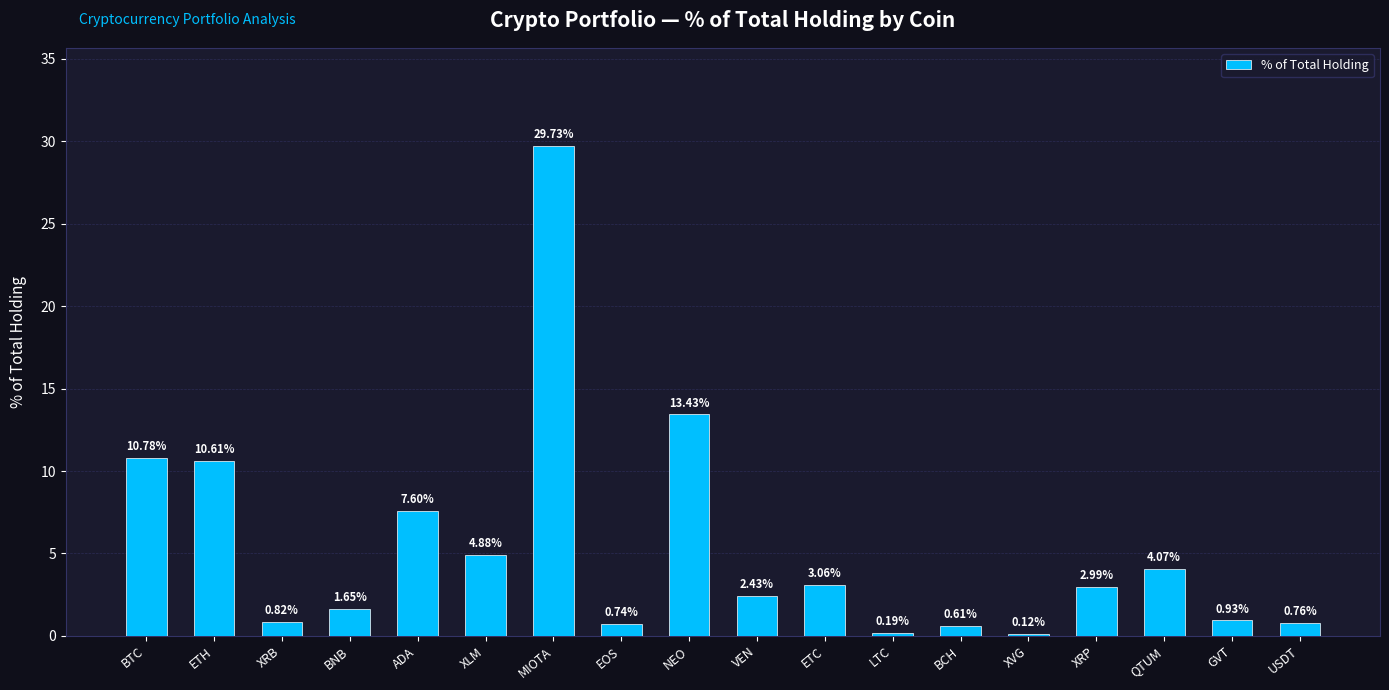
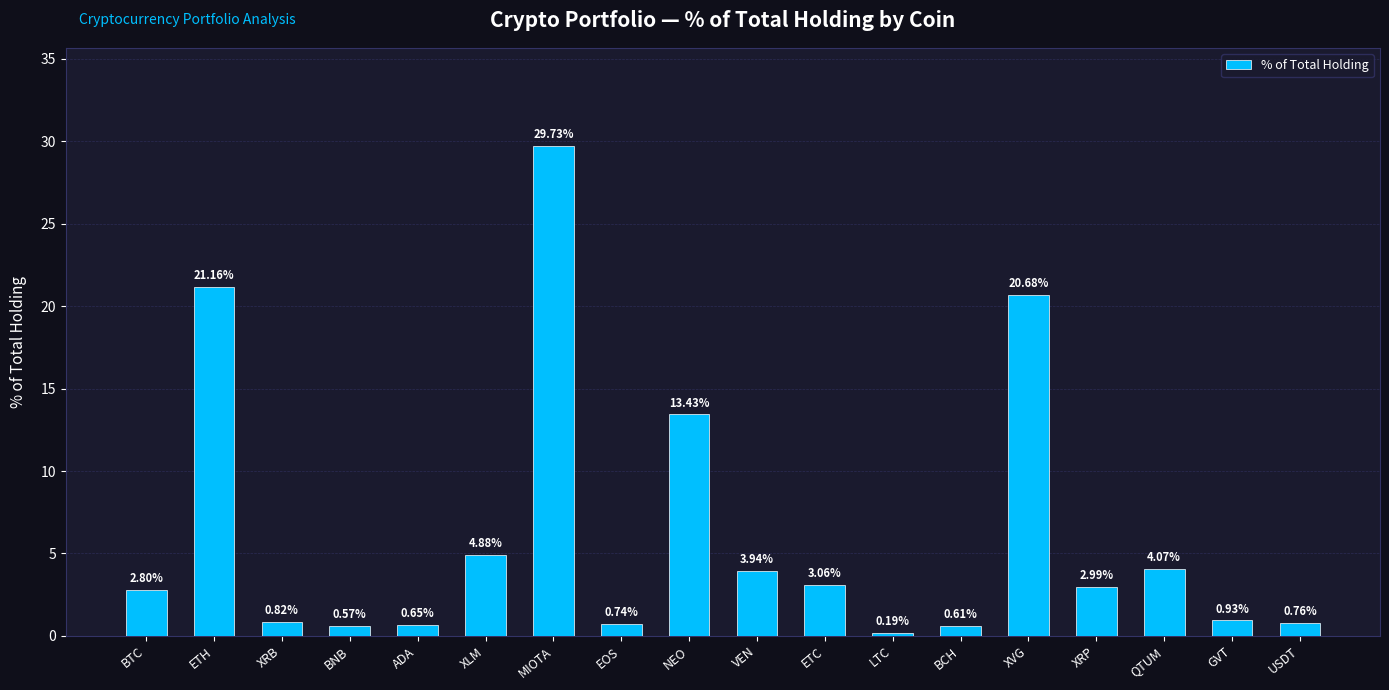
  {
-   "BTC": "10.78%",
-   "ETH": "10.61%",
+   "BTC": "2.80%",
+   "ETH": "21.16%",
    "XRB": "0.82%",
-   "BNB": "1.65%",
-   "ADA": "7.60%",
+   "BNB": "0.57%",
+   "ADA": "0.65%",
    "XLM": "4.88%",
    "MIOTA": "29.73%",
    "EOS": "0.74%",
    "NEO": "13.43%",
-   "VEN": "2.43%",
+   "VEN": "3.94%",
    "ETC": "3.06%",
    "LTC": "0.19%",
    "BCH": "0.61%",
-   "XVG": "0.12%",
+   "XVG": "20.68%",
    "XRP": "2.99%",
    "QTUM": "4.07%",
    "GVT": "0.93%",
    "USDT": "0.76%"
  }
